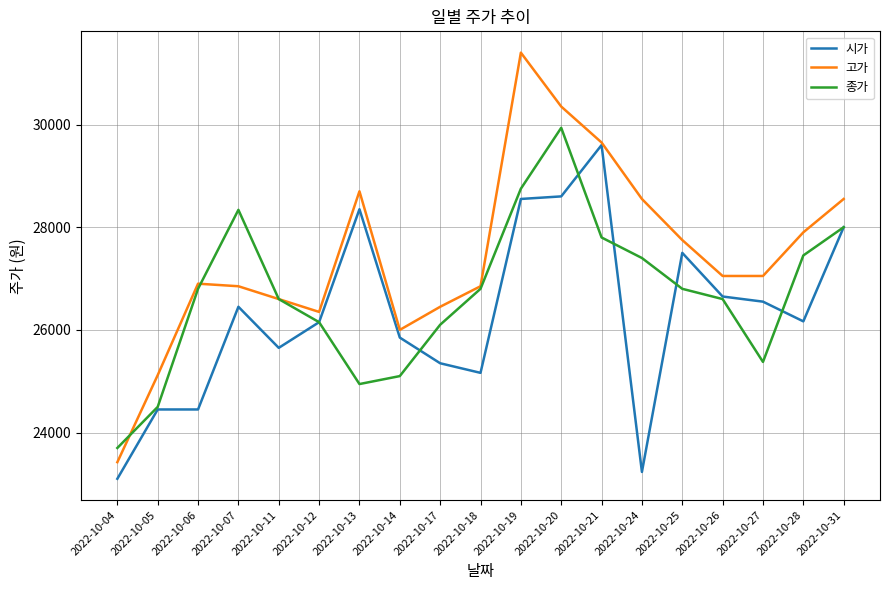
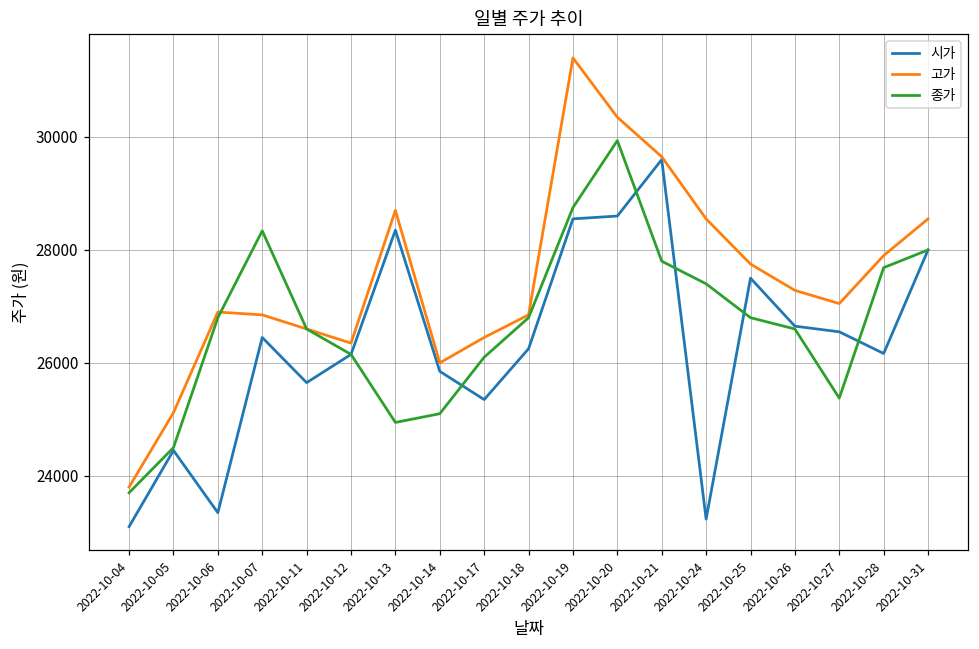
  {
    "시가": {
      "2022-10-04": 23100,
      "2022-10-05": 24500,
-     "2022-10-06": 24500,
+     "2022-10-06": 23300,
      "2022-10-07": 26500,
      "2022-10-11": 25700,
      "2022-10-13": 28400,
      "2022-10-14": 25900,
      "2022-10-17": 25400,
-     "2022-10-18": 25200,
+     "2022-10-18": 26300,
      "2022-10-19": 28600,
      "2022-10-20": 28600,
      "2022-10-21": 29600,
      "2022-10-24": 23200,
      "2022-10-25": 27500,
      "2022-10-26": 26700,
      "2022-10-27": 26600,
      "2022-10-28": 26200
    },
    "고가": {
-     "2022-10-04": 23400,
+     "2022-10-04": 23800,
      "2022-10-05": 25100,
      "2022-10-06": 26900,
      "2022-10-07": 26900,
      "2022-10-12": 26400,
      "2022-10-13": 28700,
      "2022-10-14": 26000,
      "2022-10-17": 26500,
      "2022-10-18": 26900,
      "2022-10-19": 31400,
      "2022-10-20": 30400,
      "2022-10-21": 29700,
      "2022-10-24": 28600,
      "2022-10-25": 27800,
-     "2022-10-26": 27100,
+     "2022-10-26": 27300,
      "2022-10-27": 27100,
      "2022-10-28": 27900,
      "2022-10-31": 28600
    },
    "종가": {
      "2022-10-04": 23700,
      "2022-10-05": 24500,
      "2022-10-06": 26800,
      "2022-10-07": 28300,
      "2022-10-13": 24900,
      "2022-10-14": 25100,
      "2022-10-17": 26100,
      "2022-10-18": 26800,
      "2022-10-19": 28800,
      "2022-10-20": 29900,
      "2022-10-21": 27800,
      "2022-10-24": 27400,
      "2022-10-25": 26800,
      "2022-10-26": 26600,
      "2022-10-27": 25400,
-     "2022-10-28": 27500
+     "2022-10-28": 27700
    }
  }
